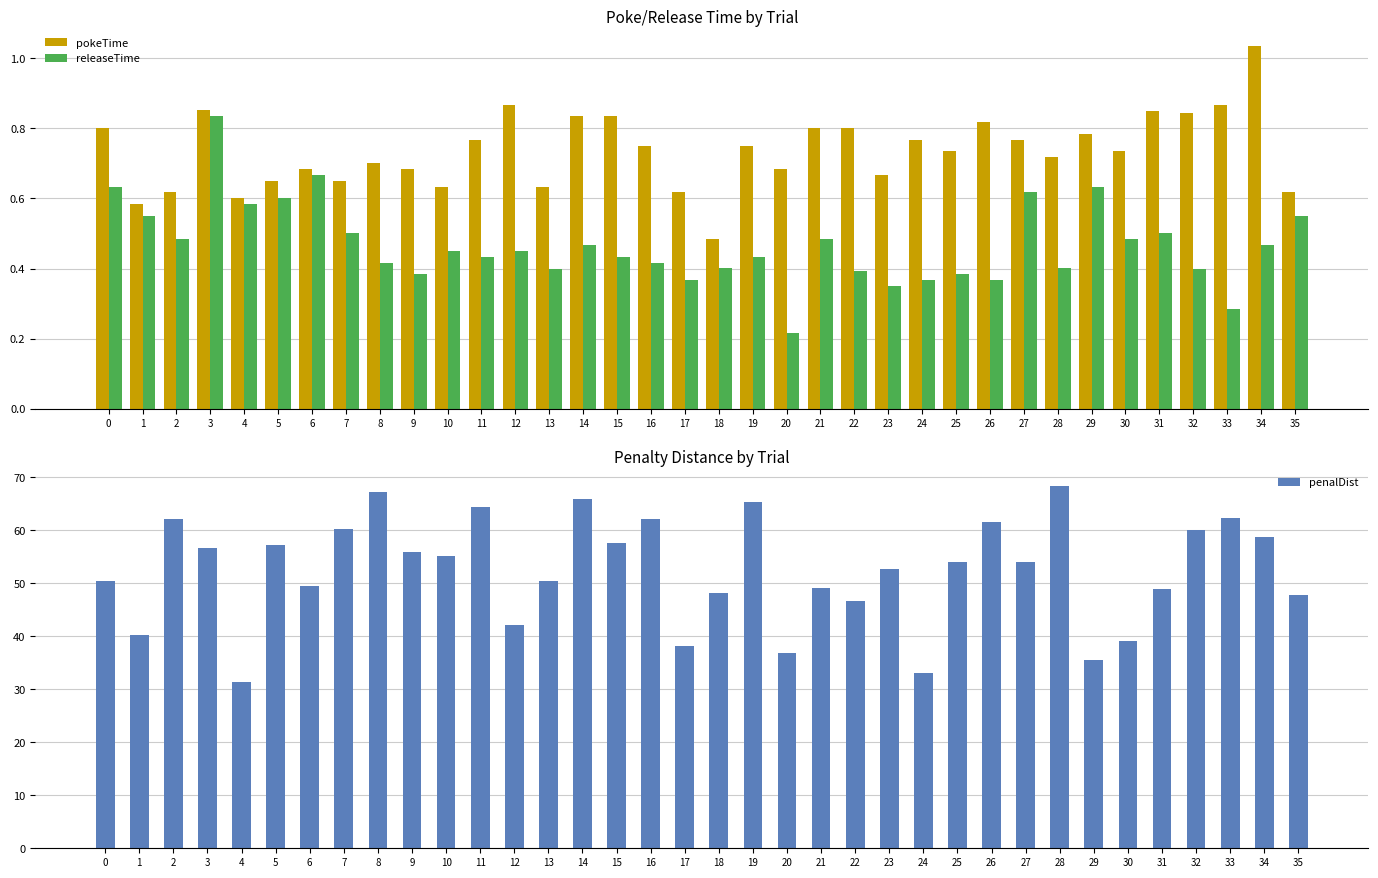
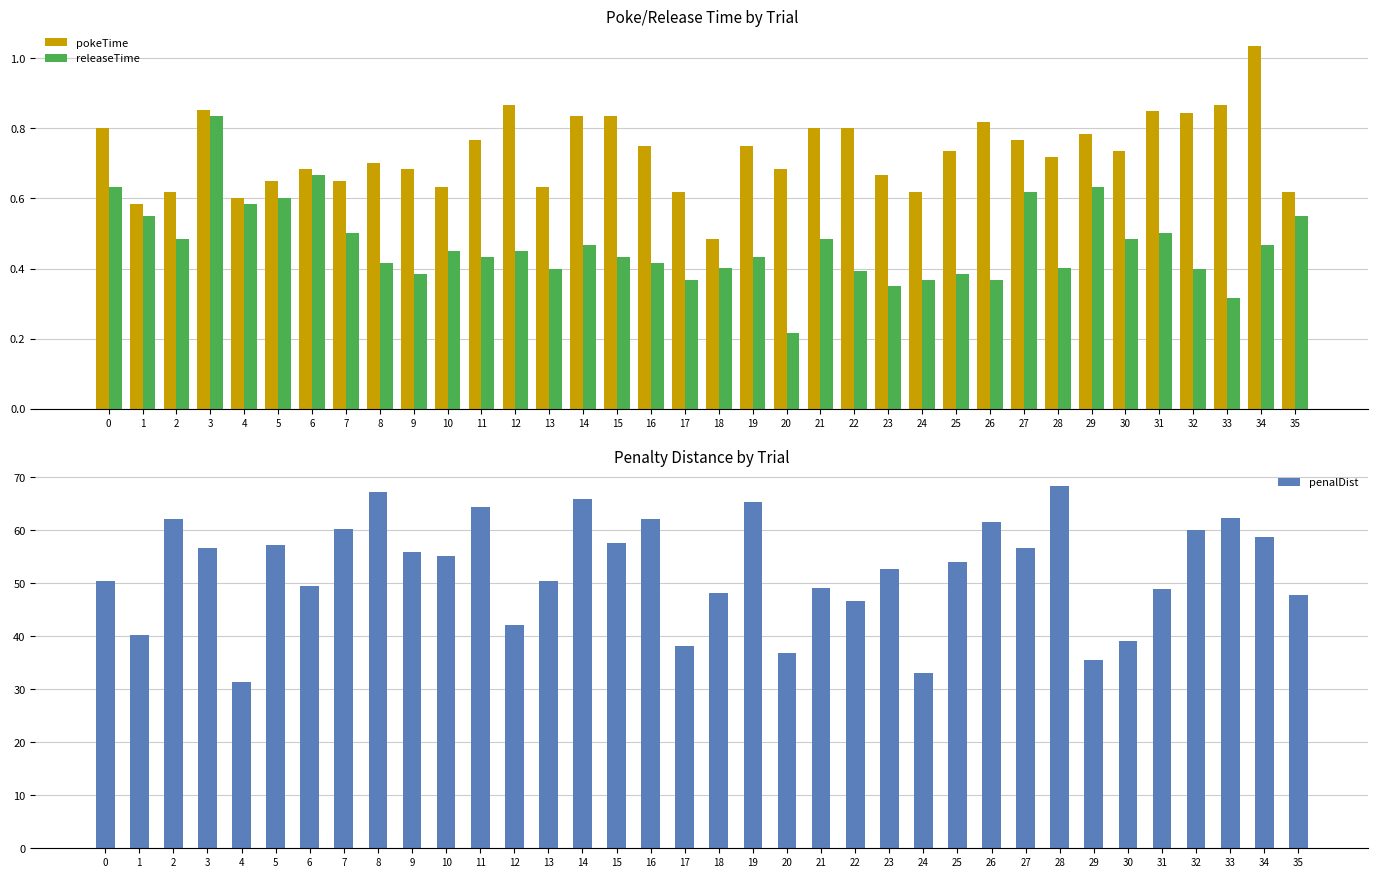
  {
    "Poke/Release Time by Trial": {
      "pokeTime": {
        "0": 0.80,
        "1": 0.58,
        "2": 0.62,
        "3": 0.85,
        "4": 0.60,
        "5": 0.65,
        "6": 0.68,
        "7": 0.65,
        "8": 0.70,
        "9": 0.68,
        "10": 0.63,
        "11": 0.77,
        "12": 0.87,
        "13": 0.63,
        "14": 0.83,
        "15": 0.83,
        "16": 0.75,
        "17": 0.62,
        "18": 0.48,
        "19": 0.75,
        "20": 0.68,
        "21": 0.80,
        "22": 0.80,
        "23": 0.67,
-       "24": 0.77,
+       "24": 0.62,
        "25": 0.73,
        "26": 0.82,
        "27": 0.77,
        "28": 0.72,
        "29": 0.78,
        "30": 0.73,
        "31": 0.85,
        "32": 0.85,
        "33": 0.87,
        "34": 1.03,
        "35": 0.62
      },
      "releaseTime": {
        "0": 0.63,
        "1": 0.55,
        "2": 0.48,
        "3": 0.84,
        "4": 0.58,
        "5": 0.60,
        "6": 0.67,
        "7": 0.50,
        "8": 0.42,
        "9": 0.38,
        "10": 0.45,
        "11": 0.43,
        "12": 0.45,
        "13": 0.40,
        "14": 0.47,
        "15": 0.43,
        "16": 0.42,
        "17": 0.37,
        "18": 0.40,
        "19": 0.43,
        "20": 0.22,
        "21": 0.48,
        "22": 0.39,
        "23": 0.35,
        "24": 0.37,
        "25": 0.38,
        "26": 0.37,
        "27": 0.62,
        "28": 0.40,
        "29": 0.63,
        "30": 0.48,
        "31": 0.50,
        "32": 0.40,
-       "33": 0.29,
+       "33": 0.32,
        "34": 0.47,
        "35": 0.55
      }
    },
    "Penalty Distance by Trial": {
      "0": 50,
      "1": 40,
      "2": 62,
      "3": 57,
      "4": 31,
      "5": 57,
      "6": 50,
      "7": 60,
      "8": 67,
      "9": 56,
      "10": 55,
      "11": 64,
      "12": 42,
      "13": 51,
      "14": 66,
      "15": 58,
      "16": 62,
      "17": 38,
      "18": 48,
      "19": 65,
      "20": 37,
      "21": 49,
      "22": 47,
      "23": 53,
      "24": 33,
      "25": 54,
      "26": 62,
-     "27": 54,
+     "27": 57,
      "28": 68,
      "29": 36,
      "30": 39,
      "31": 49,
      "32": 60,
      "33": 62,
      "34": 59,
      "35": 48
    }
  }
